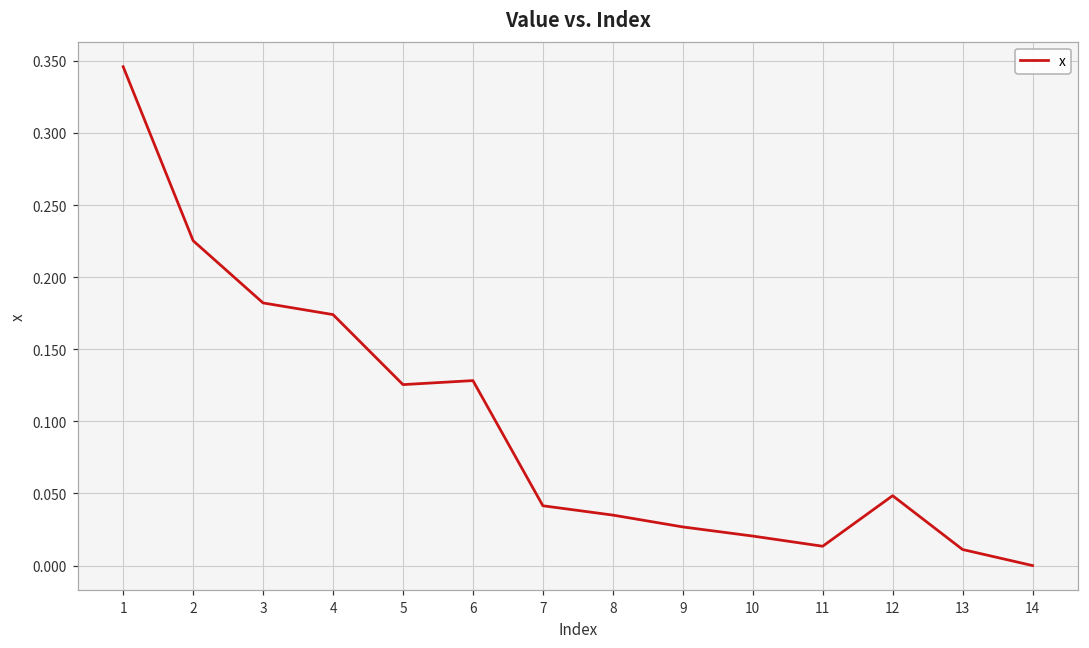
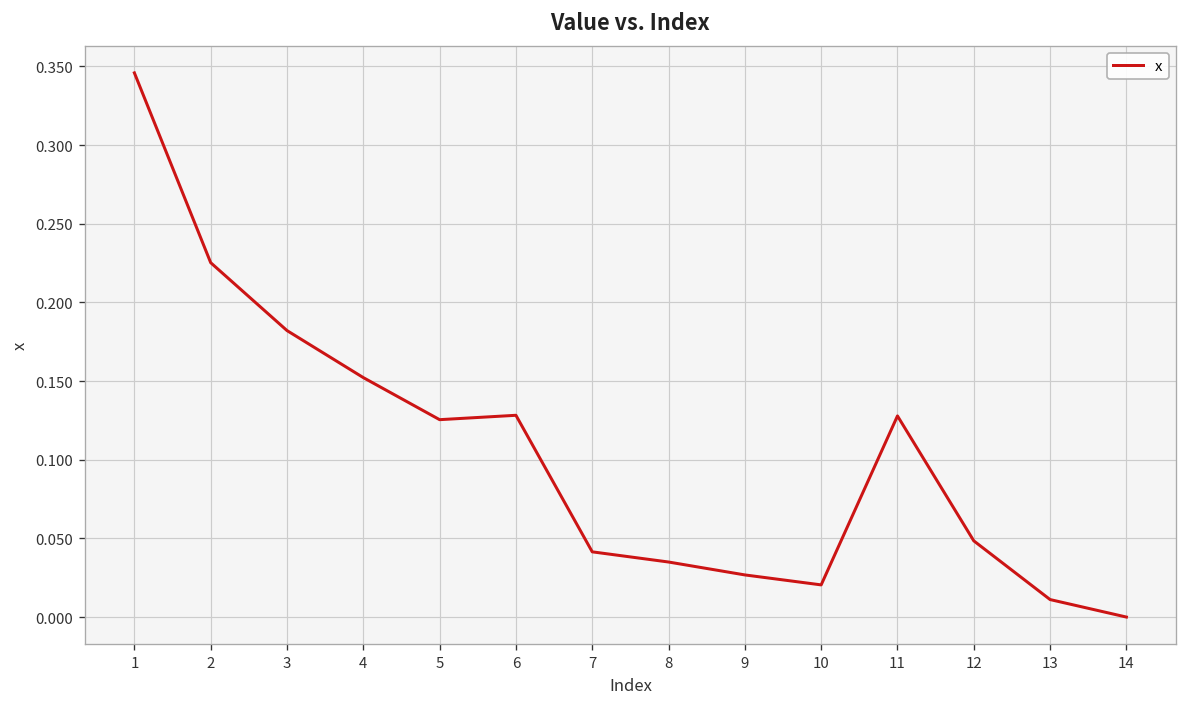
  {
    "1": 0.346,
    "2": 0.225,
    "3": 0.182,
-   "4": 0.174,
+   "4": 0.152,
    "5": 0.125,
    "6": 0.128,
    "7": 0.041,
    "8": 0.035,
    "9": 0.027,
    "10": 0.020,
-   "11": 0.013,
+   "11": 0.128,
    "12": 0.048,
    "13": 0.011,
    "14": 0.000
  }
